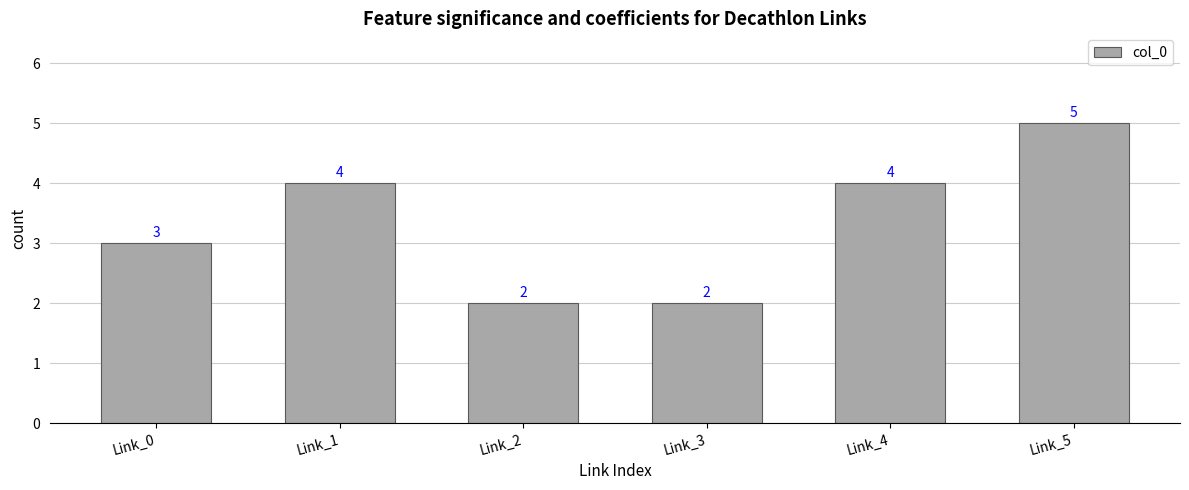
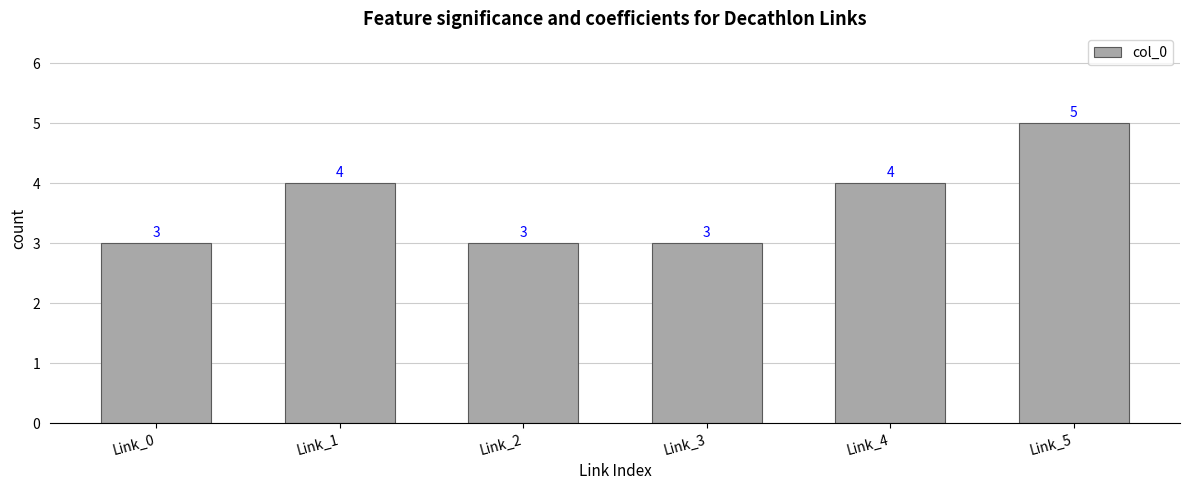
  {
    "Link_0": 3,
    "Link_1": 4,
-   "Link_2": 2,
-   "Link_3": 2,
+   "Link_2": 3,
+   "Link_3": 3,
    "Link_4": 4,
    "Link_5": 5
  }
